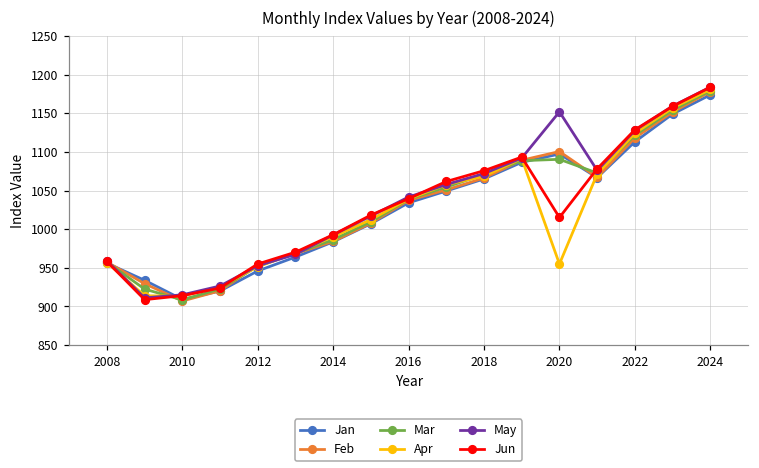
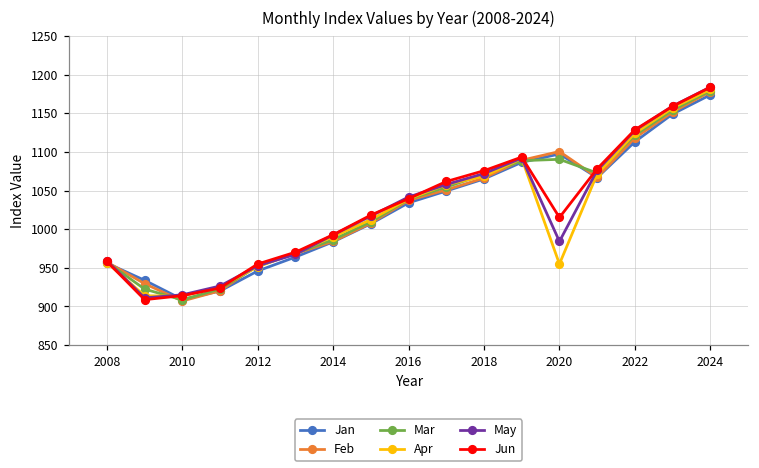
  {
    "Jan": {
      "2012": 950,
      "2022": 1110,
      "2024": 1170
    },
    "Mar": {
      "2020": 1090
    },
    "Apr": {
      "2020": 950
    },
    "May": {
-     "2020": 1150
+     "2020": 980
    },
    "Jun": {
      "2018": 1080,
      "2020": 1020
    }
  }
